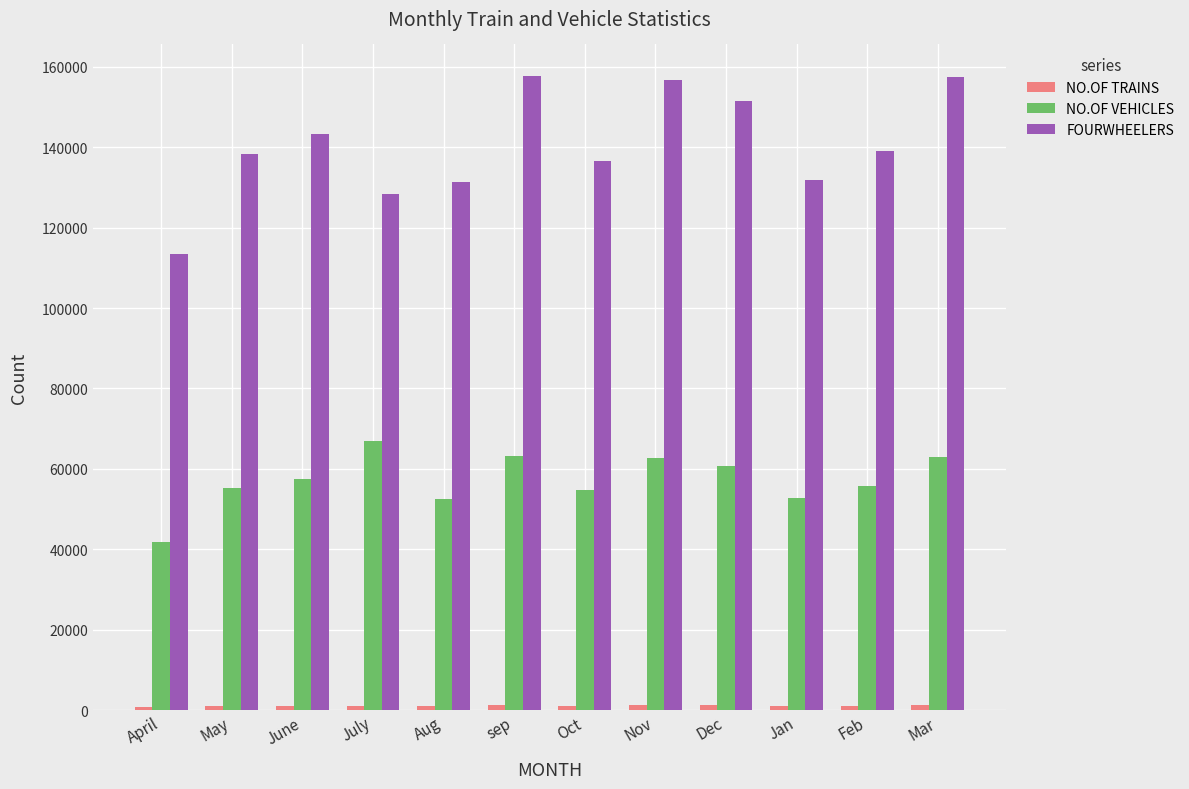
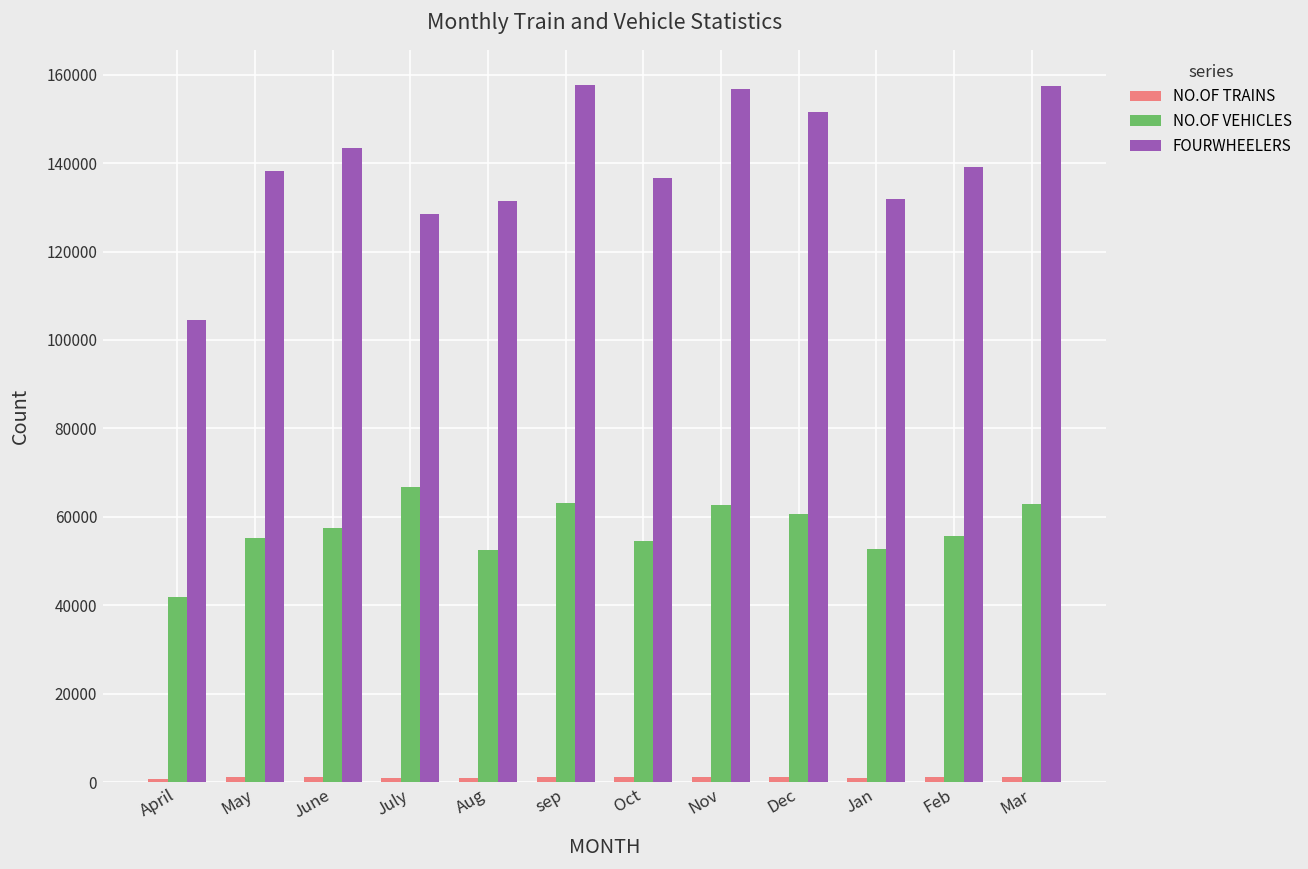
  {
    "NO.OF TRAINS": {
      "April": 1000,
      "May": 1000,
      "June": 1000,
      "July": 1000,
      "Aug": 1000,
      "sep": 1000,
      "Oct": 1000,
      "Nov": 1000,
      "Dec": 1000,
      "Jan": 1000,
      "Feb": 1000,
      "Mar": 1000
    },
    "NO.OF VEHICLES": {
      "April": 42000,
      "May": 55000,
      "June": 57000,
      "July": 67000,
      "Aug": 53000,
      "sep": 63000,
      "Oct": 55000,
      "Nov": 63000,
      "Dec": 61000,
      "Jan": 53000,
      "Feb": 56000,
      "Mar": 63000
    },
    "FOURWHEELERS": {
-     "April": 114000,
+     "April": 104000,
      "May": 138000,
      "June": 143000,
      "July": 128000,
      "Aug": 131000,
      "sep": 158000,
      "Oct": 137000,
      "Nov": 157000,
      "Dec": 152000,
      "Jan": 132000,
      "Feb": 139000,
      "Mar": 157000
    }
  }
